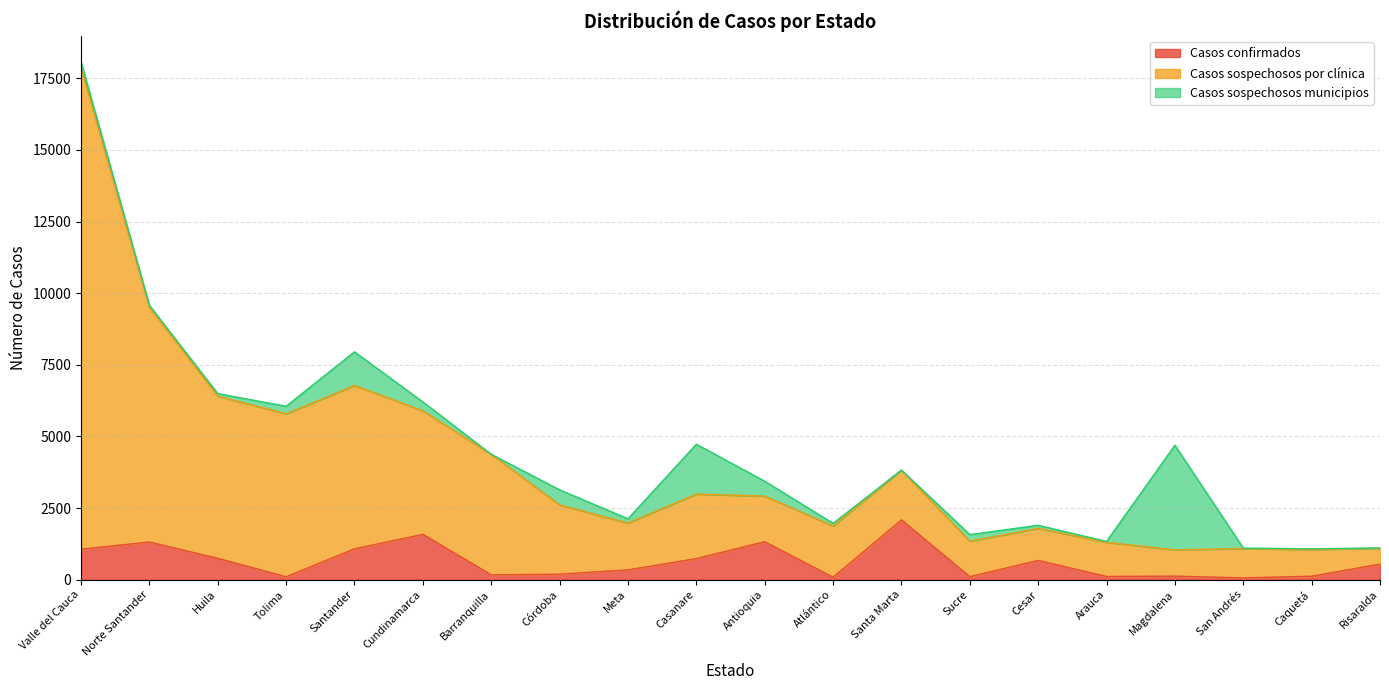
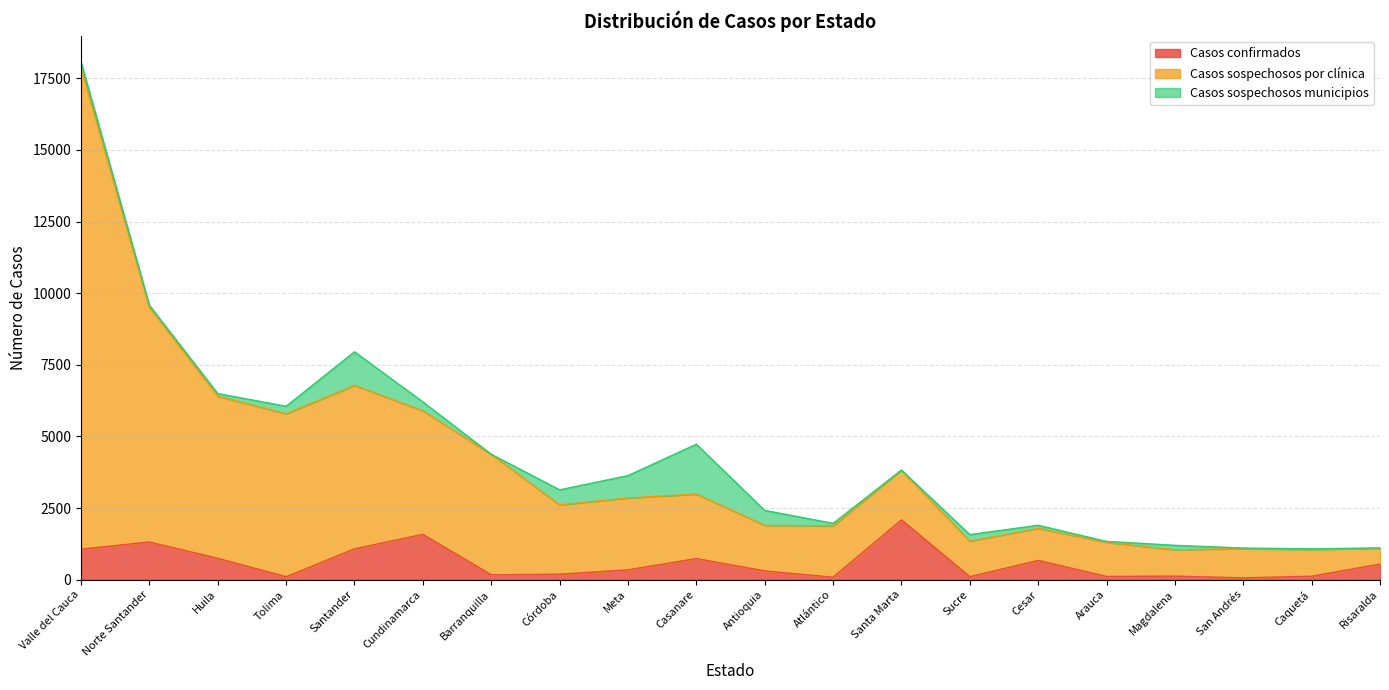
  {
    "Casos confirmados": {
      "Valle del Cauca": 1100,
      "Norte Santander": 1300,
      "Huila": 700,
      "Tolima": 100,
      "Santander": 1100,
      "Cundinamarca": 1600,
      "Barranquilla": 200,
      "Córdoba": 200,
      "Meta": 300,
      "Casanare": 700,
-     "Antioquia": 1300,
+     "Antioquia": 300,
      "Atlántico": 100,
      "Santa Marta": 2100,
      "Sucre": 100,
      "Cesar": 700,
      "Arauca": 100,
      "Magdalena": 100,
      "San Andrés": 100,
      "Caquetá": 100,
      "Risaralda": 500
    },
    "Casos sospechosos por clínica": {
      "Valle del Cauca": 16800,
      "Tolima": 5700,
      "Santander": 5700,
      "Cundinamarca": 4300,
      "Córdoba": 2400,
-     "Meta": 1600,
+     "Meta": 2500,
      "Casanare": 2300,
      "Antioquia": 1600,
      "Sucre": 1200,
      "Cesar": 1100,
      "Magdalena": 900
    },
    "Casos sospechosos municipios": {
      "Valle del Cauca": 200,
      "Tolima": 300,
      "Santander": 1200,
      "Cundinamarca": 300,
      "Córdoba": 500,
-     "Meta": 100,
+     "Meta": 800,
      "Casanare": 1700,
      "Antioquia": 500,
      "Sucre": 200,
      "Cesar": 100,
-     "Magdalena": 3600
+     "Magdalena": 200
    }
  }
